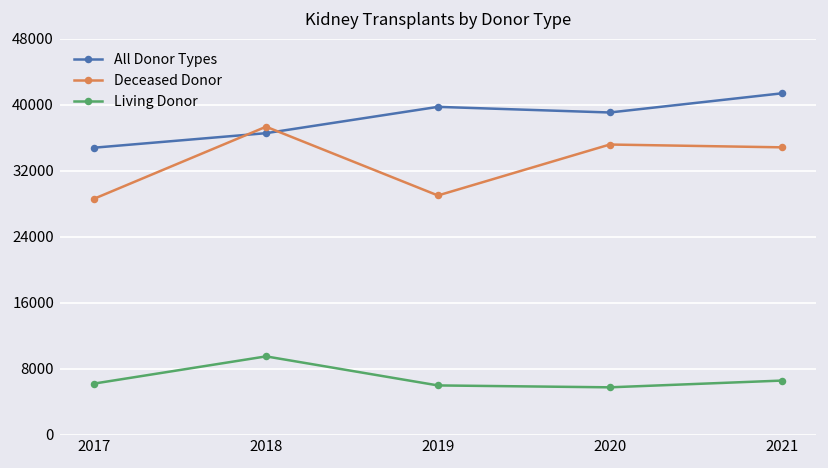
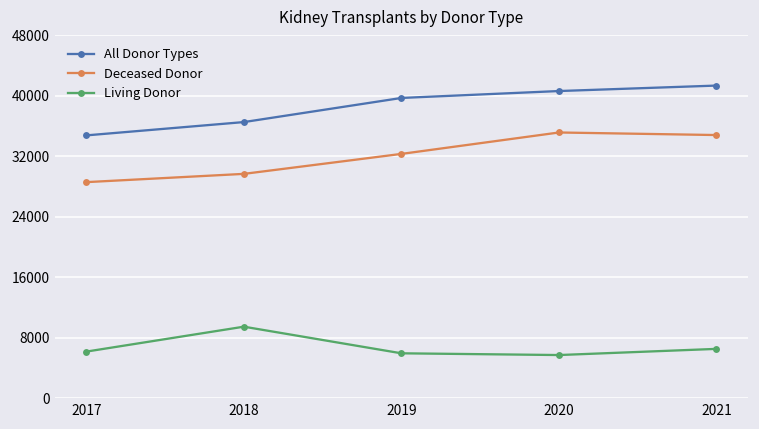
  {
    "All Donor Types": {
      "2017": 35000,
      "2018": 37000,
      "2019": 40000,
-     "2020": 39000,
+     "2020": 41000,
      "2021": 41000
    },
    "Deceased Donor": {
      "2017": 29000,
-     "2018": 37000,
-     "2019": 29000,
+     "2018": 30000,
+     "2019": 32000,
      "2020": 35000,
      "2021": 35000
    },
    "Living Donor": {
      "2017": 6000,
      "2018": 9000,
      "2019": 6000,
      "2020": 6000,
      "2021": 7000
    }
  }
